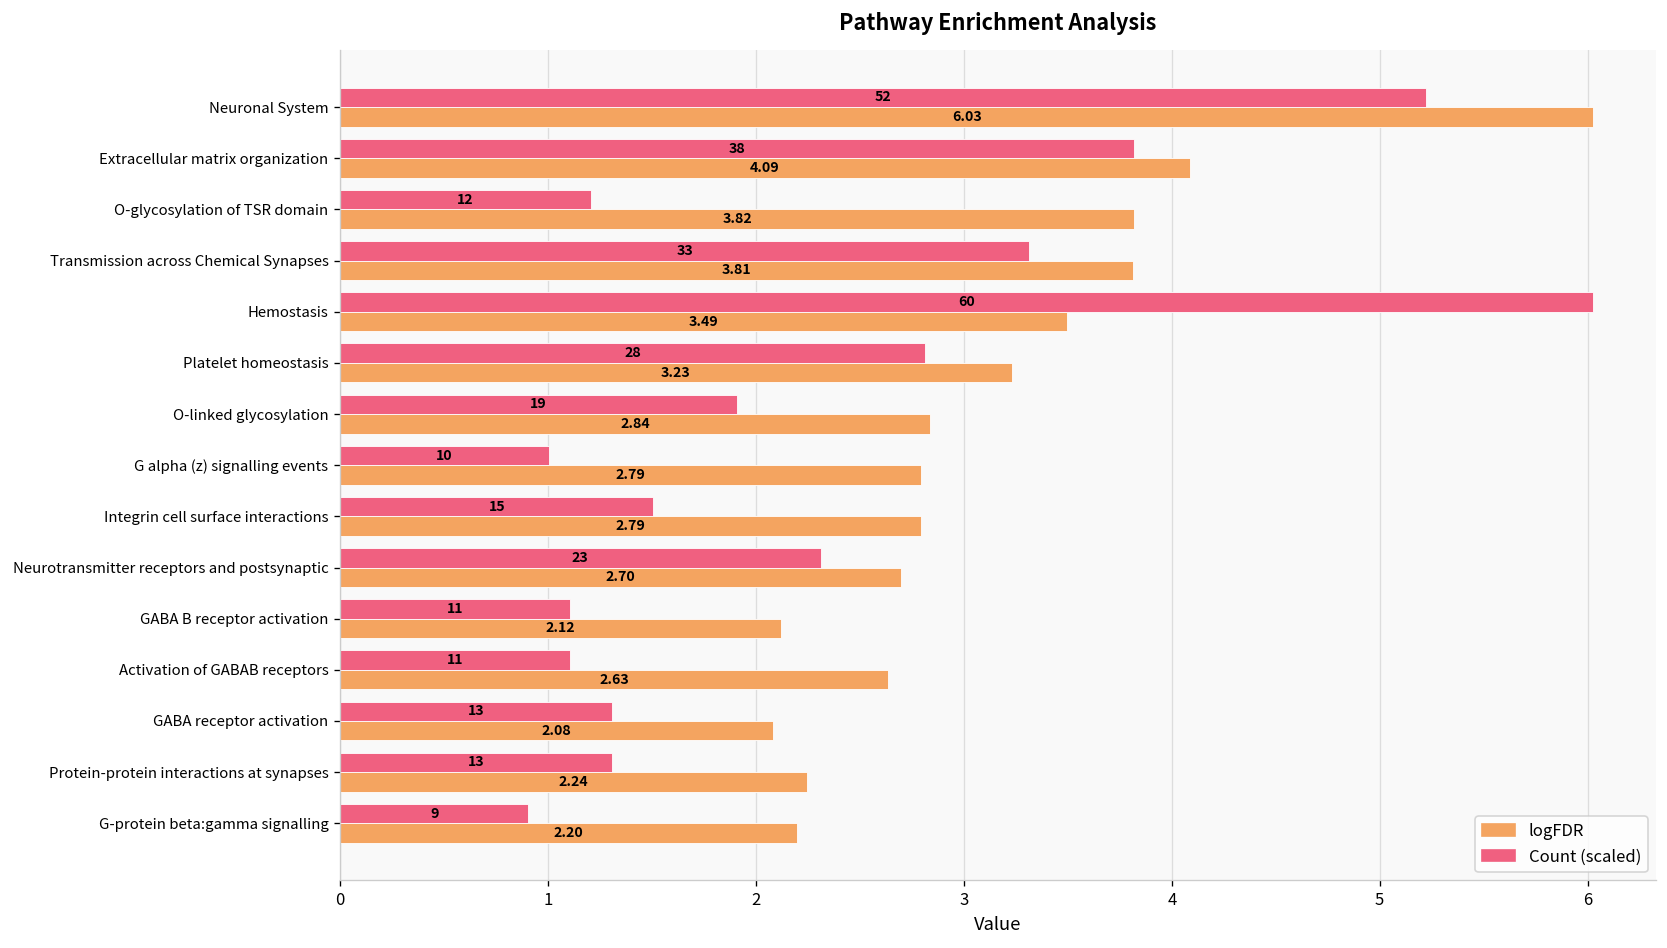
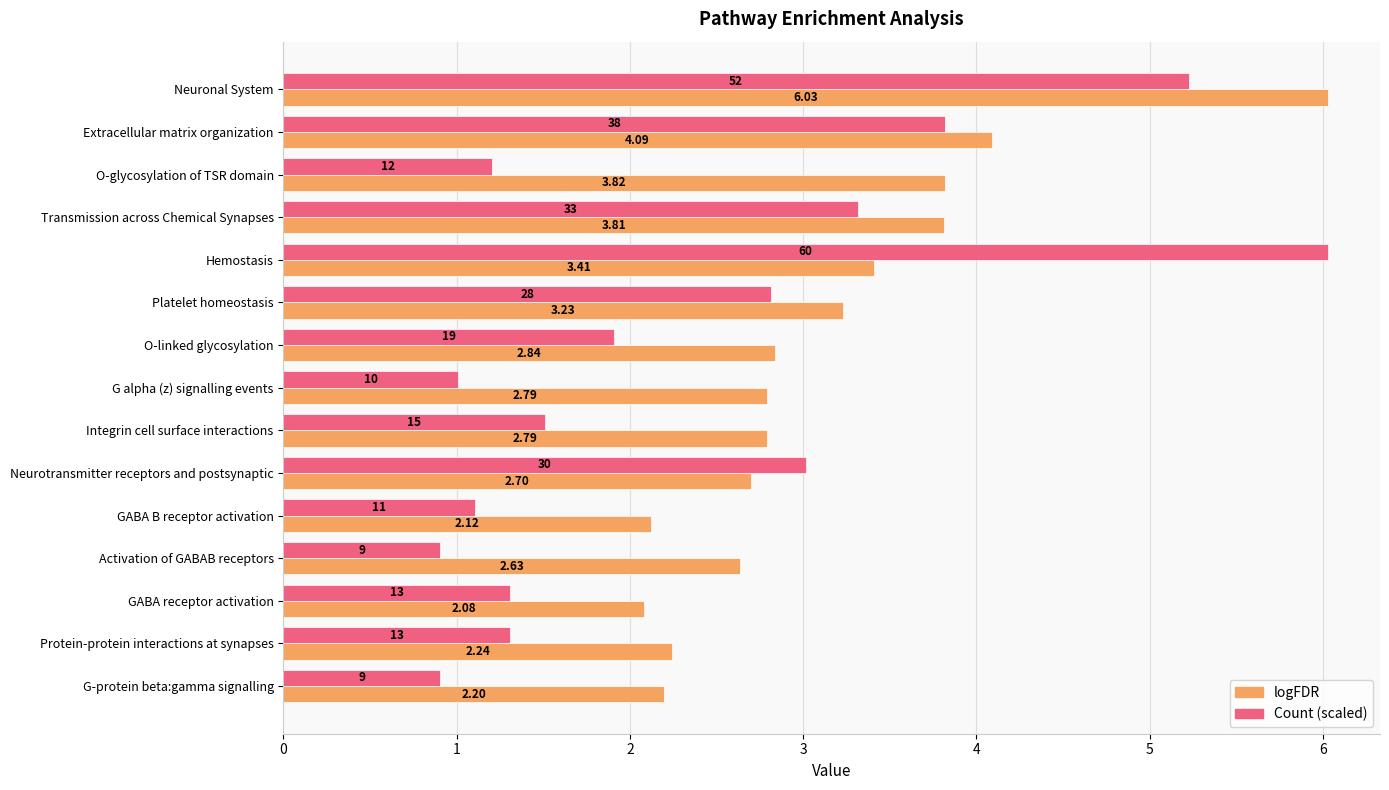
  {
    "logFDR": {
      "Neuronal System": 6.03,
      "Extracellular matrix organization": 4.09,
      "O-glycosylation of TSR domain": 3.82,
      "Transmission across Chemical Synapses": 3.81,
-     "Hemostasis": 3.49,
+     "Hemostasis": 3.41,
      "Platelet homeostasis": 3.23,
      "O-linked glycosylation": 2.84,
      "G alpha (z) signalling events": 2.79,
      "Integrin cell surface interactions": 2.79,
      "Neurotransmitter receptors and postsynaptic": 2.70,
      "GABA B receptor activation": 2.12,
      "Activation of GABAB receptors": 2.63,
      "GABA receptor activation": 2.08,
      "Protein-protein interactions at synapses": 2.24,
      "G-protein beta:gamma signalling": 2.20
    },
    "Count (scaled)": {
-     "Neurotransmitter receptors and postsynaptic": 23,
-     "Activation of GABAB receptors": 11
+     "Neurotransmitter receptors and postsynaptic": 30,
+     "Activation of GABAB receptors": 9
    }
  }
